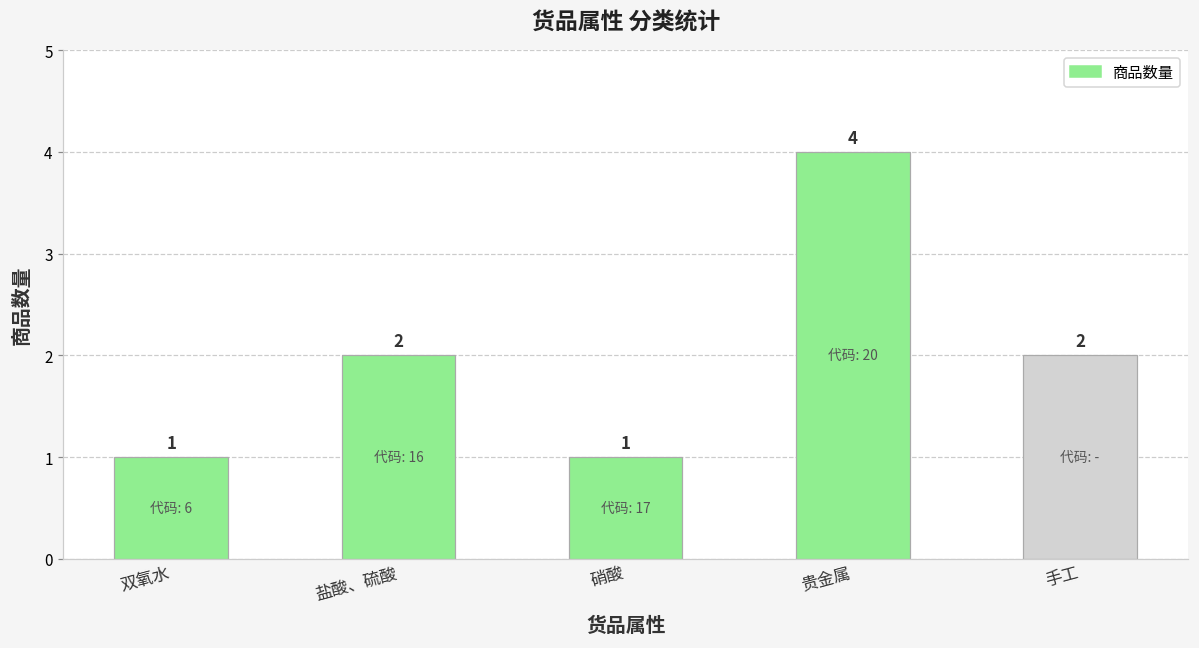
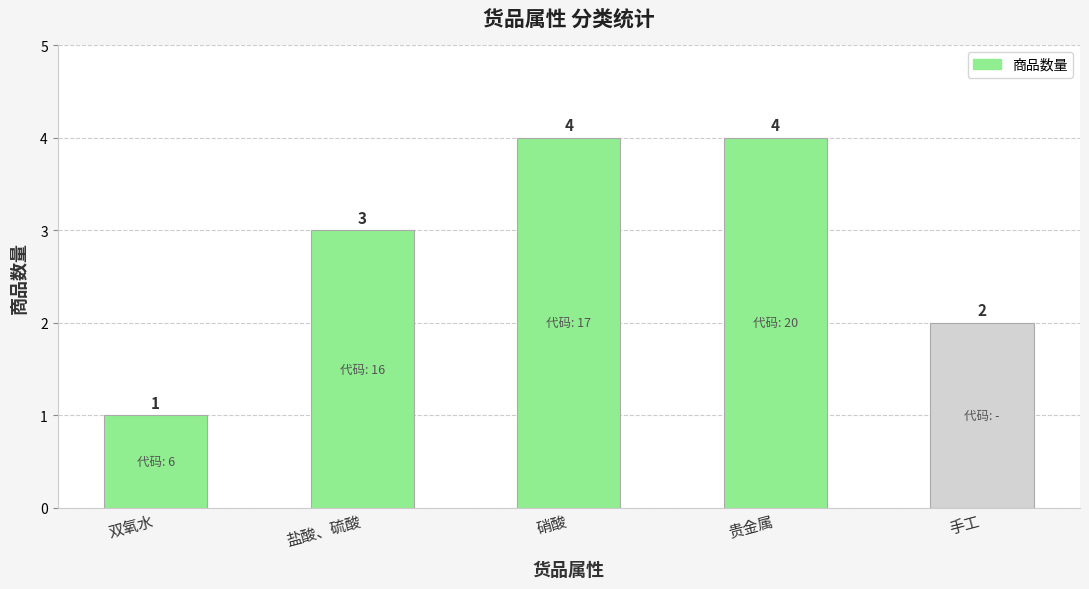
  {
    "双氧水": 1,
-   "盐酸、硫酸": 2,
-   "硝酸": 1,
+   "盐酸、硫酸": 3,
+   "硝酸": 4,
    "贵金属": 4,
    "手工": 2
  }
